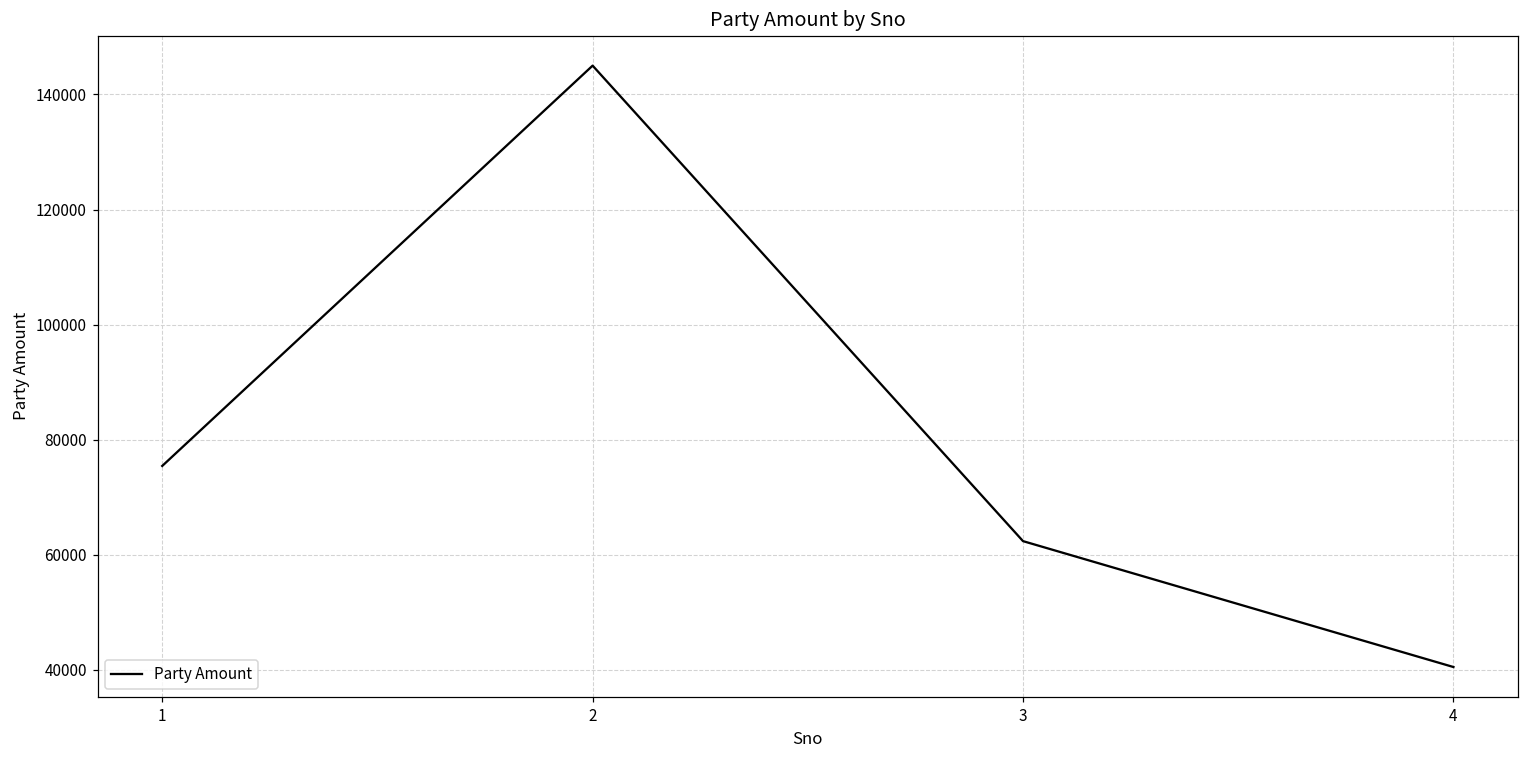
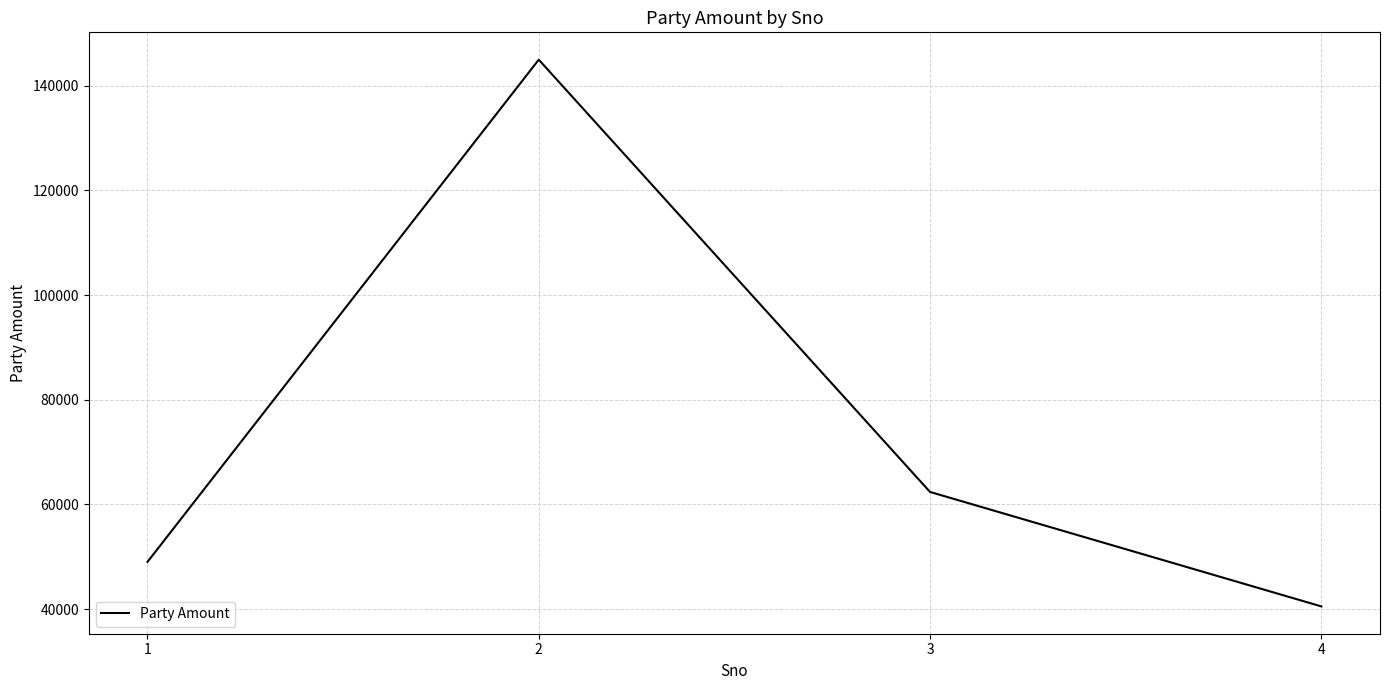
  {
-   "1": 75000,
+   "1": 49000,
    "2": 145000,
    "3": 62000,
    "4": 41000
  }
